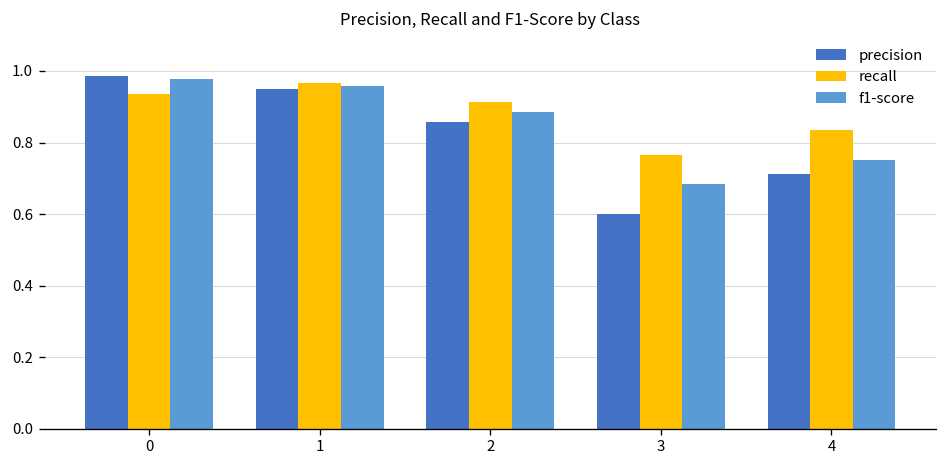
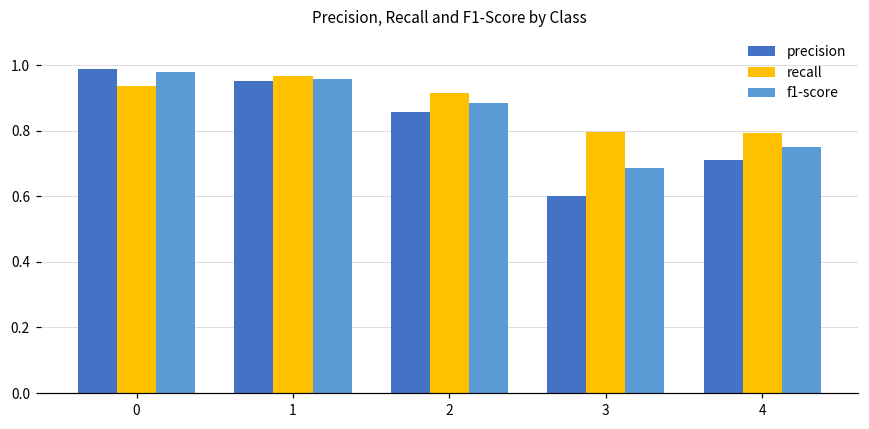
  {
    "recall": {
      "0": 0.94,
      "1": 0.97,
      "2": 0.91,
-     "3": 0.77,
-     "4": 0.84
+     "3": 0.80,
+     "4": 0.79
    }
  }
